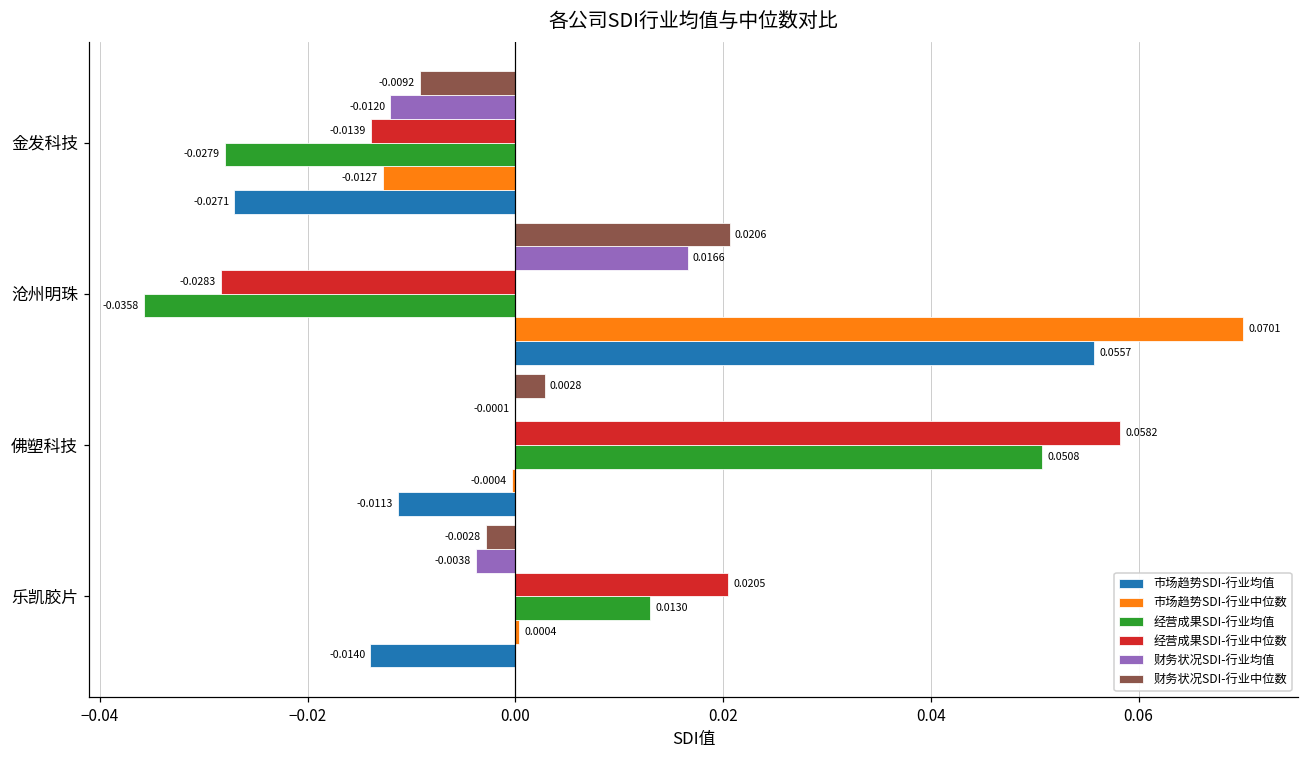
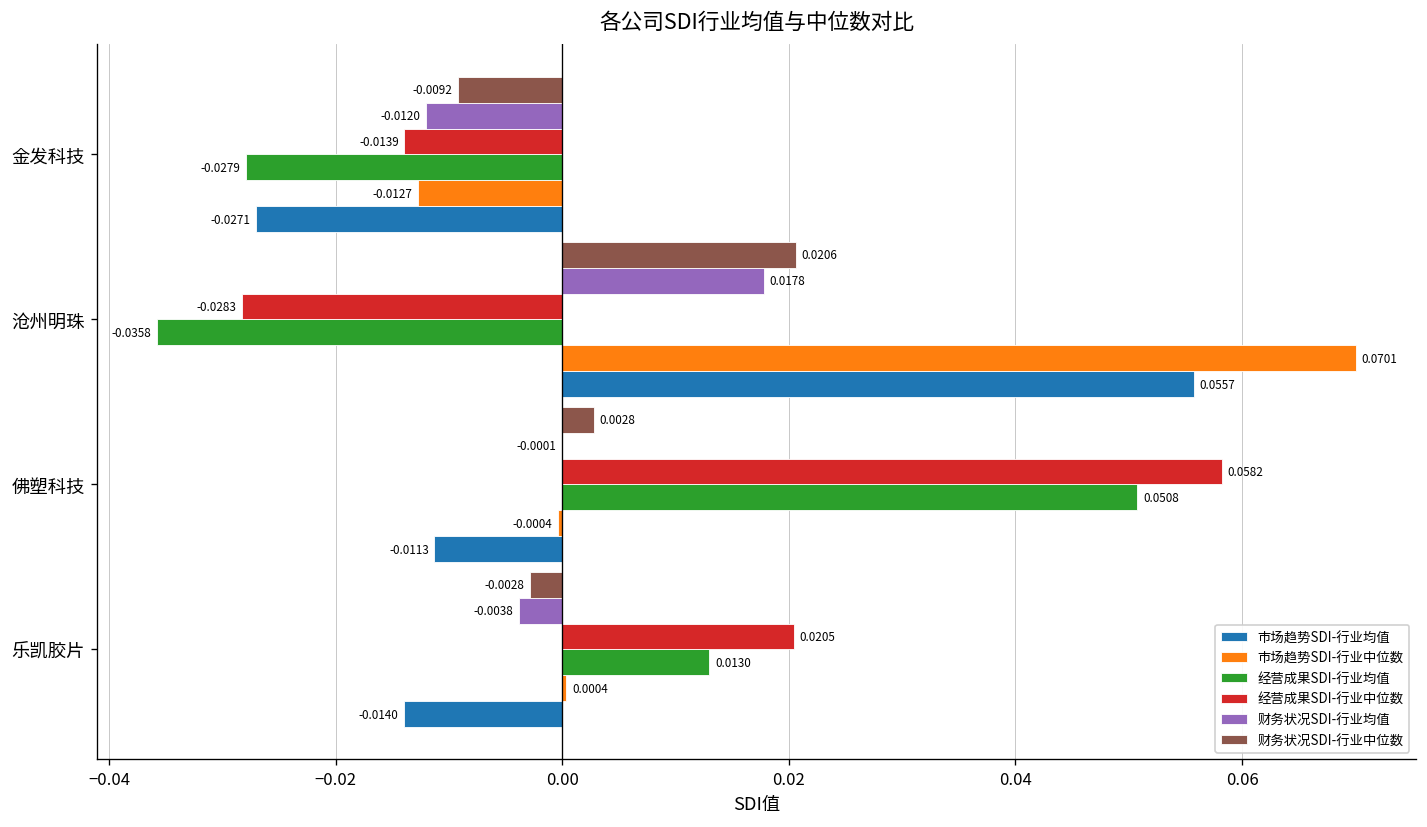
  {
    "市场趋势SDI-行业均值": {
      "金发科技": -0.0271,
      "沧州明珠": 0.0557,
      "佛塑科技": -0.0113,
      "乐凯胶片": -0.0140
    },
    "市场趋势SDI-行业中位数": {
      "金发科技": -0.0127,
      "沧州明珠": 0.0701,
      "佛塑科技": -0.0004,
      "乐凯胶片": 0.0004
    },
    "经营成果SDI-行业均值": {
      "金发科技": -0.0279,
      "沧州明珠": -0.0358,
      "佛塑科技": 0.0508,
      "乐凯胶片": 0.0130
    },
    "经营成果SDI-行业中位数": {
      "金发科技": -0.0139,
      "沧州明珠": -0.0283,
      "佛塑科技": 0.0582,
      "乐凯胶片": 0.0205
    },
    "财务状况SDI-行业均值": {
      "金发科技": -0.0120,
-     "沧州明珠": 0.0166,
+     "沧州明珠": 0.0178,
      "佛塑科技": -0.0001,
      "乐凯胶片": -0.0038
    },
    "财务状况SDI-行业中位数": {
      "金发科技": -0.0092,
      "沧州明珠": 0.0206,
      "佛塑科技": 0.0028,
      "乐凯胶片": -0.0028
    }
  }
